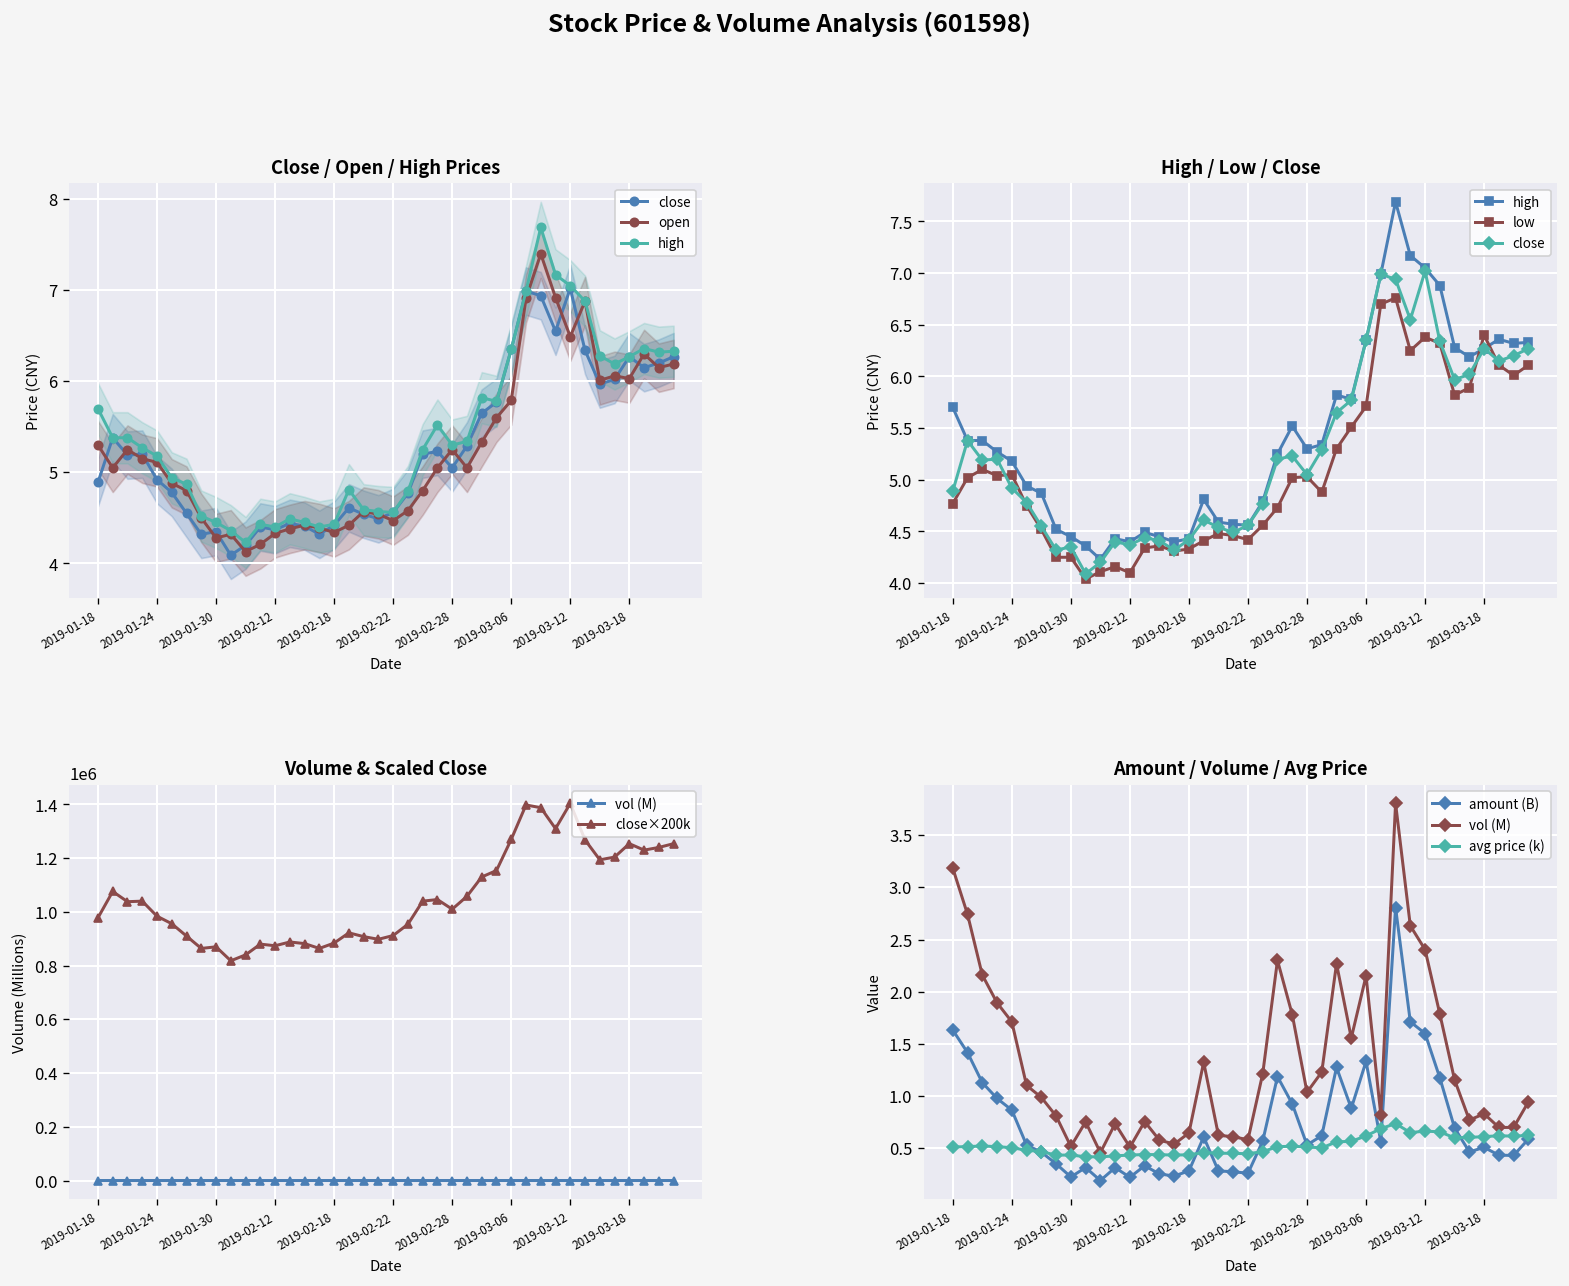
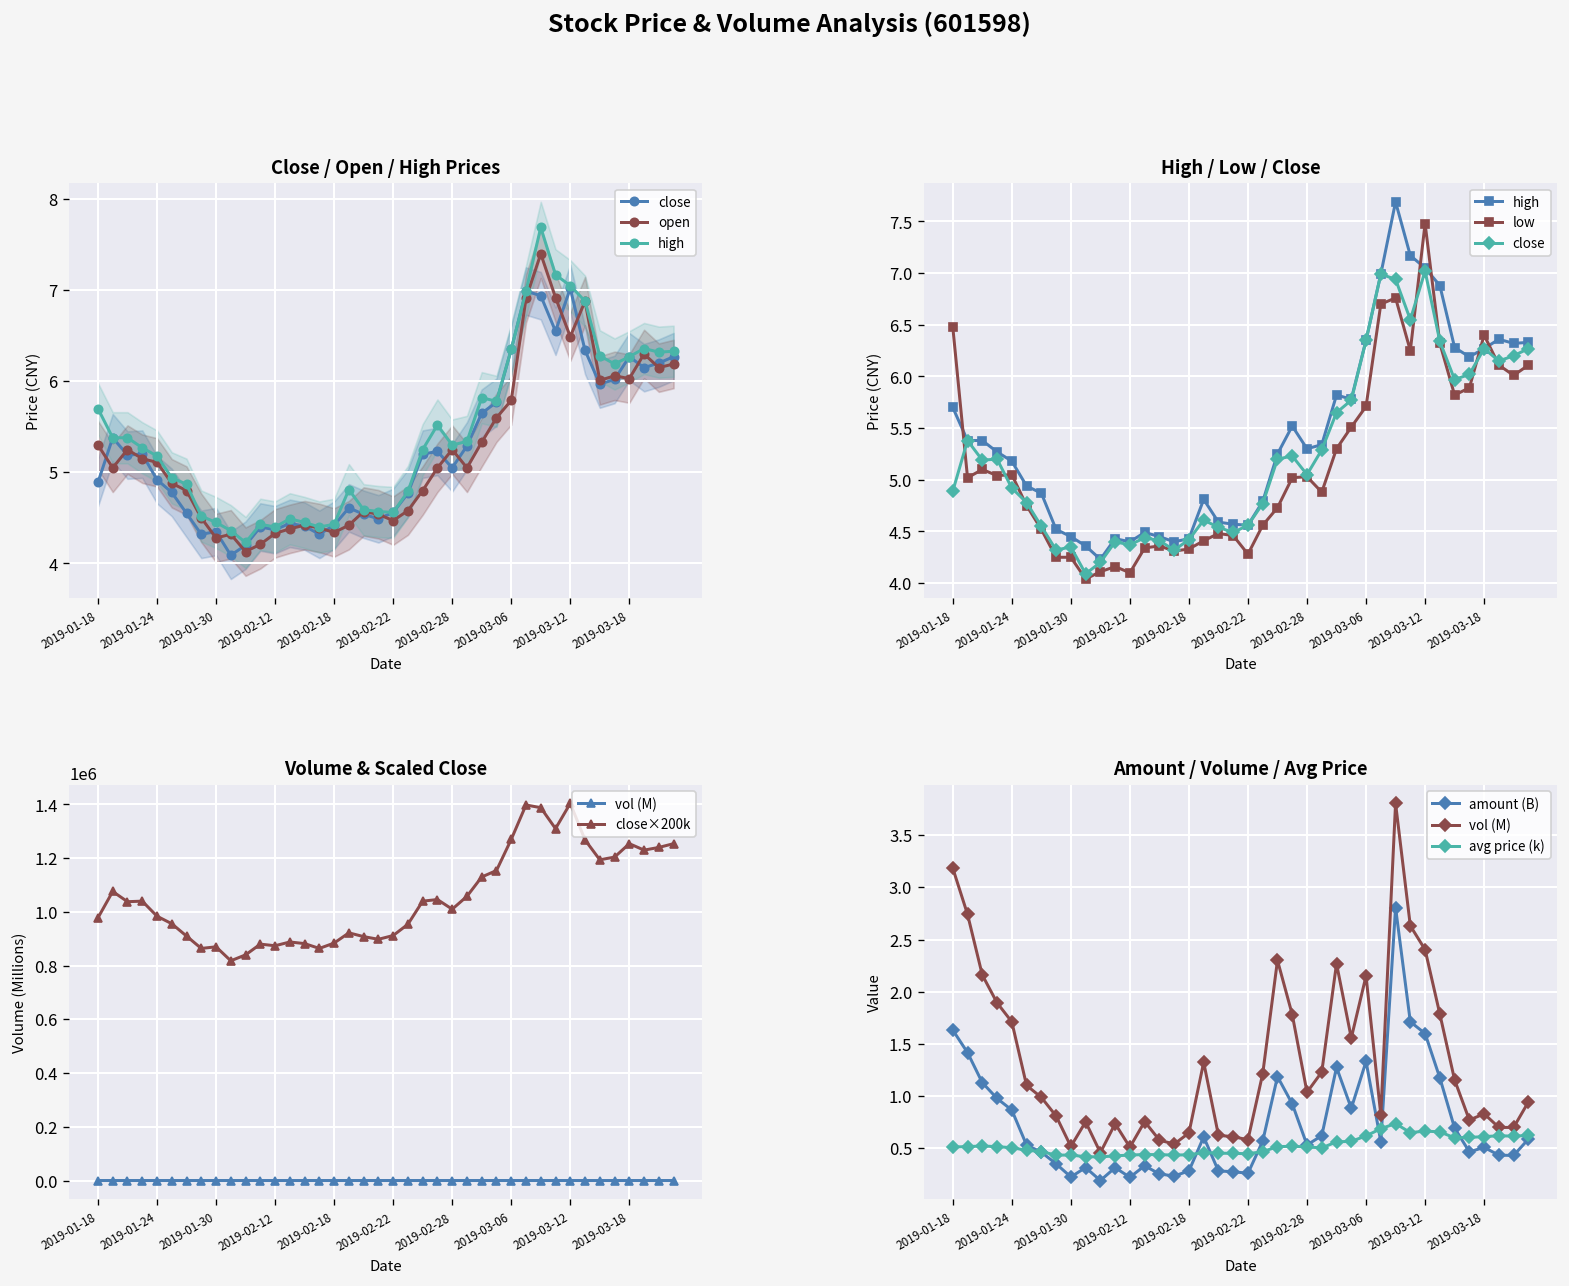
  {
    "High / Low / Close": {
      "low": {
-       "2019-01-18": 4.8,
+       "2019-01-18": 6.5,
        "2019-01-24": 5.1,
        "2019-01-30": 4.3,
        "2019-02-12": 4.1,
        "2019-02-18": 4.3,
-       "2019-02-22": 4.4,
+       "2019-02-22": 4.3,
        "2019-03-06": 5.7,
-       "2019-03-12": 6.4,
+       "2019-03-12": 7.5,
        "2019-03-18": 6.4
      }
    },
    "Volume & Scaled Close": {
      "close×200k": {
        "2019-01-18": 980000,
        "2019-01-24": 980000,
        "2019-01-30": 870000,
        "2019-02-12": 870000,
        "2019-02-18": 880000,
        "2019-02-22": 910000,
        "2019-02-28": 1010000,
        "2019-03-06": 1270000,
        "2019-03-12": 1400000,
        "2019-03-18": 1250000
      }
    },
    "Amount / Volume / Avg Price": {
      "vol (M)": {
        "2019-01-18": 3.2,
        "2019-01-24": 1.7,
        "2019-01-30": 0.5,
        "2019-02-12": 0.5,
        "2019-02-18": 0.6,
        "2019-02-22": 0.6,
        "2019-02-28": 1.0,
        "2019-03-06": 2.2,
        "2019-03-12": 2.4,
        "2019-03-18": 0.8
      }
    }
  }
